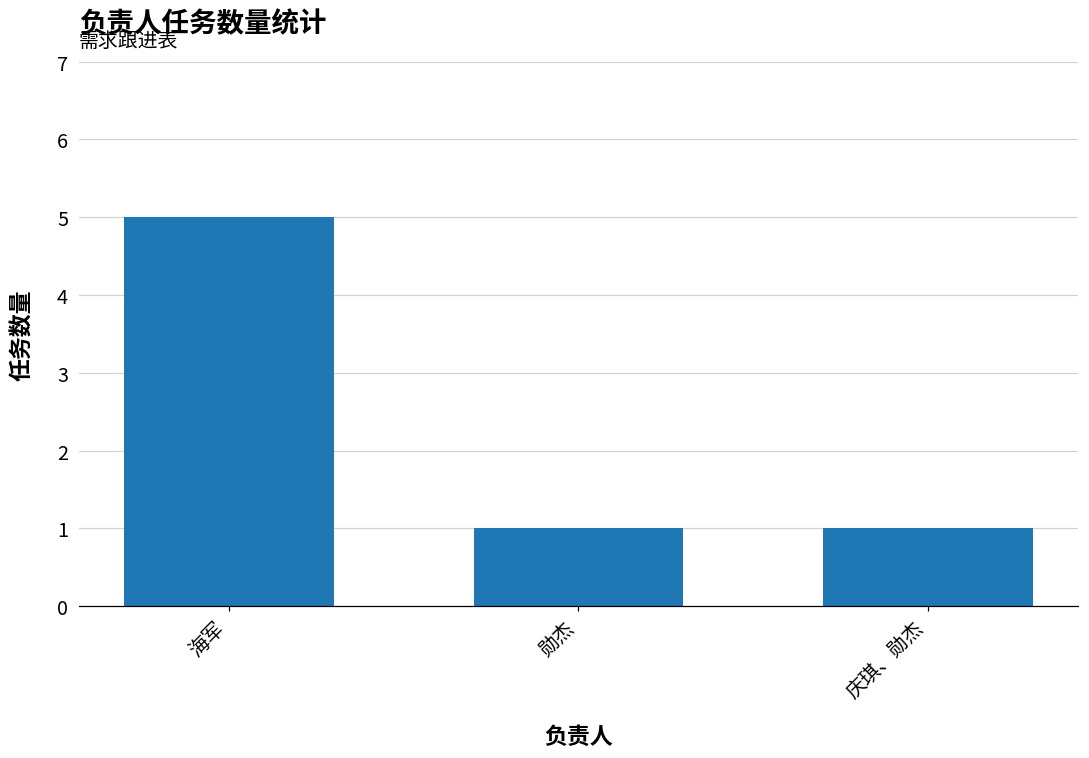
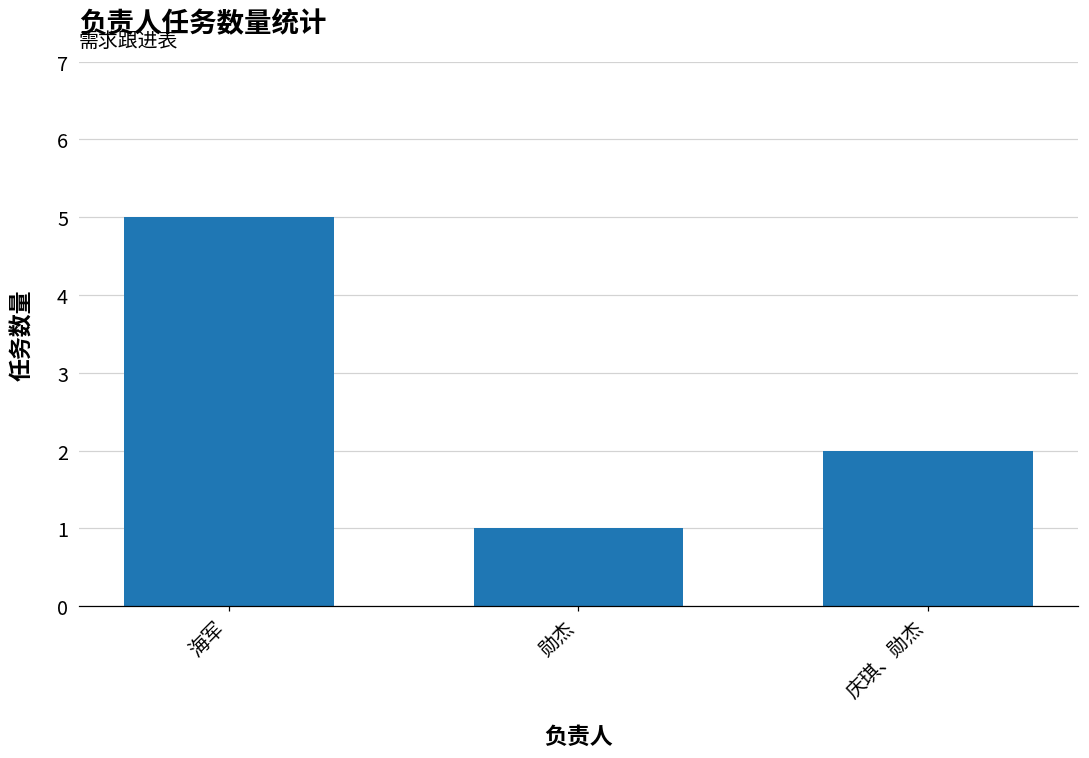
  {
    "海军": 5,
    "勋杰": 1,
-   "庆琪、勋杰": 1
+   "庆琪、勋杰": 2
  }
